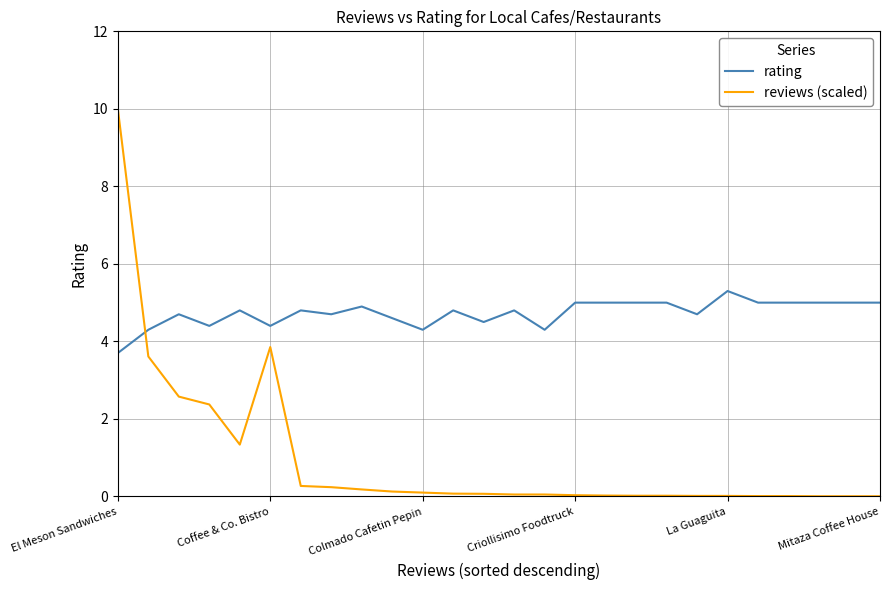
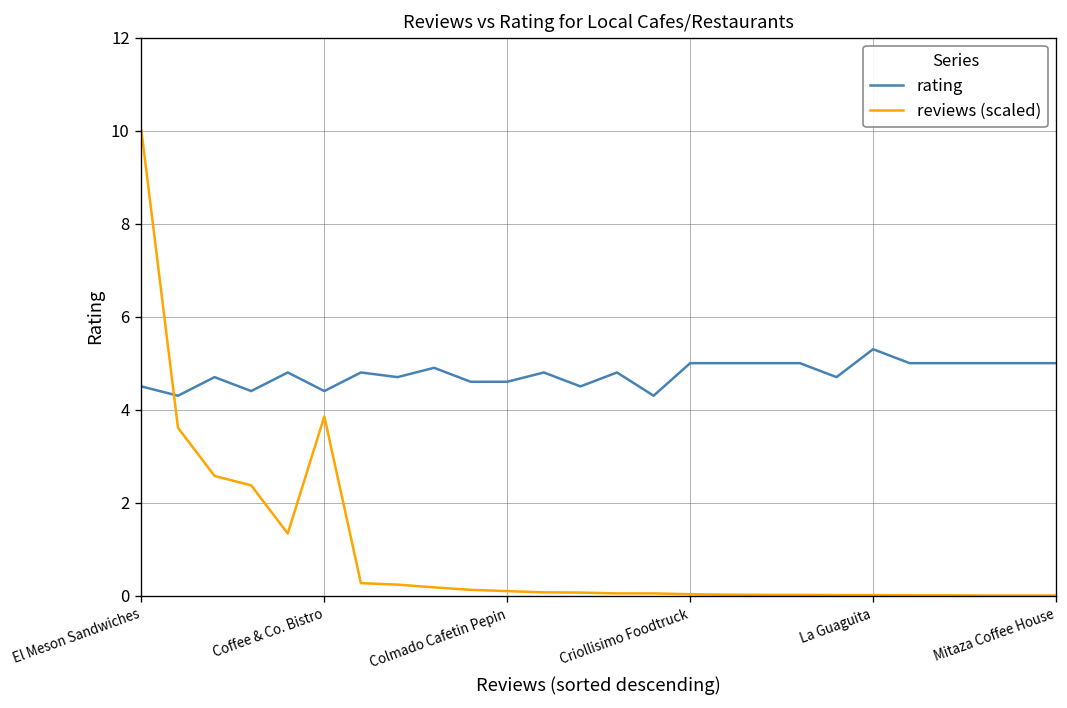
  {
    "rating": {
-     "El Meson Sandwiches": 3.7,
+     "El Meson Sandwiches": 4.5,
      "Coffee & Co. Bistro": 4.4,
-     "Colmado Cafetin Pepin": 4.3,
+     "Colmado Cafetin Pepin": 4.6,
      "Criollisimo Foodtruck": 5.0,
      "La Guaguita": 5.3,
      "Mitaza Coffee House": 5.0
    },
    "reviews (scaled)": {
      "El Meson Sandwiches": 10.0,
      "Coffee & Co. Bistro": 3.9,
      "Colmado Cafetin Pepin": 0.1,
      "Criollisimo Foodtruck": 0.0,
      "La Guaguita": 0.0,
      "Mitaza Coffee House": 0.0
    }
  }
